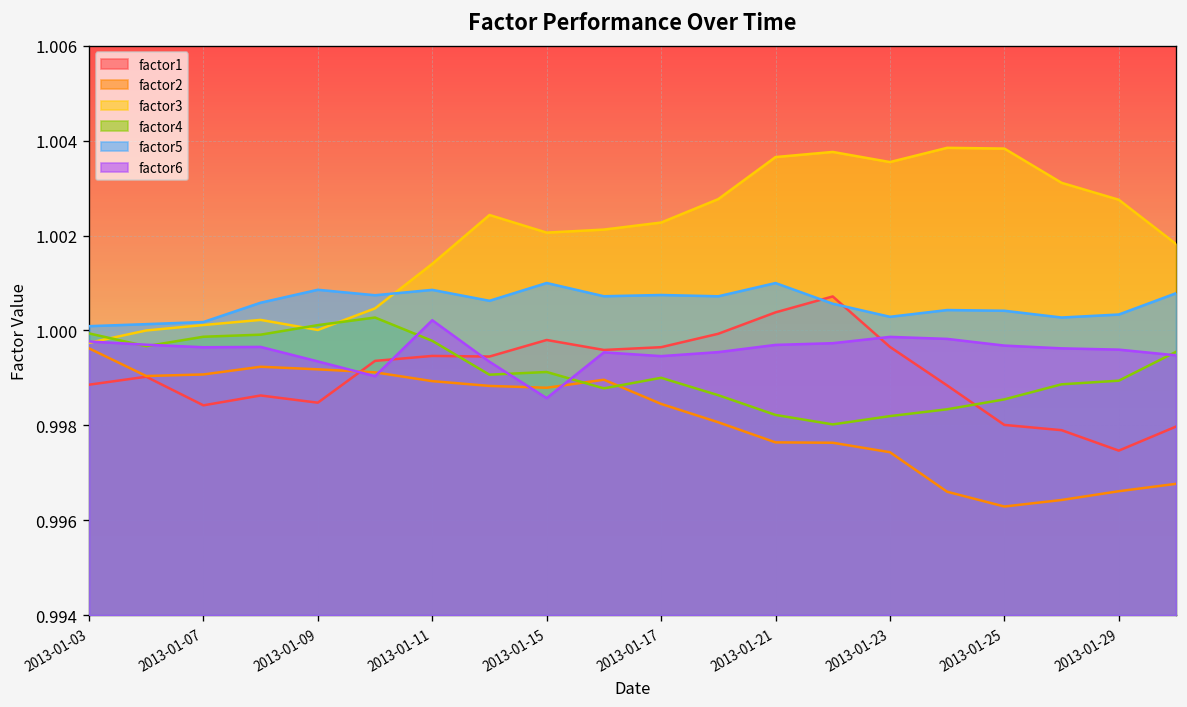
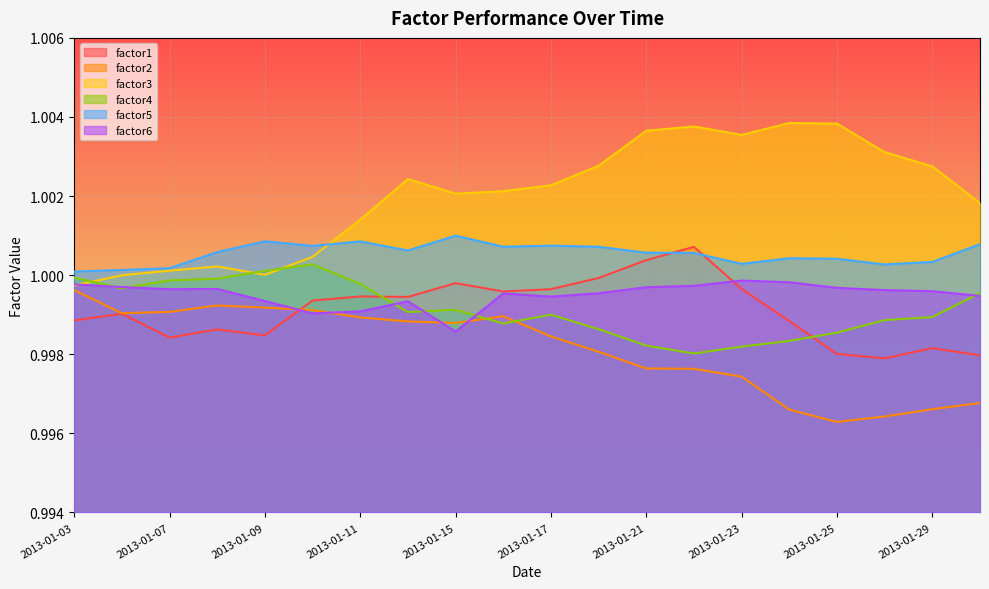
  {
    "factor1": {
      "2013-01-03": 0.9989,
      "2013-01-07": 0.9984,
      "2013-01-09": 0.9985,
      "2013-01-11": 0.9995,
      "2013-01-15": 0.9998,
      "2013-01-17": 0.9996,
      "2013-01-21": 1.0004,
      "2013-01-23": 0.9997,
      "2013-01-25": 0.9980,
-     "2013-01-29": 0.9975
+     "2013-01-29": 0.9982
    },
    "factor4": {
      "2013-01-03": 0.9999,
      "2013-01-07": 0.9999,
      "2013-01-09": 1.0001,
      "2013-01-11": 0.9998,
      "2013-01-15": 0.9991,
      "2013-01-17": 0.9990,
      "2013-01-21": 0.9982,
      "2013-01-23": 0.9982,
      "2013-01-25": 0.9985,
      "2013-01-29": 0.9989
    },
    "factor5": {
      "2013-01-03": 1.0001,
      "2013-01-09": 1.0009,
      "2013-01-11": 1.0009,
      "2013-01-15": 1.0010,
      "2013-01-17": 1.0007,
-     "2013-01-21": 1.0010,
+     "2013-01-21": 1.0006,
      "2013-01-23": 1.0003,
      "2013-01-25": 1.0004,
      "2013-01-29": 1.0003
    },
    "factor6": {
      "2013-01-07": 0.9996,
      "2013-01-09": 0.9993,
-     "2013-01-11": 1.0002,
+     "2013-01-11": 0.9991,
      "2013-01-15": 0.9986,
      "2013-01-17": 0.9995,
      "2013-01-21": 0.9997,
      "2013-01-23": 0.9999,
      "2013-01-25": 0.9997,
      "2013-01-29": 0.9996
    }
  }
